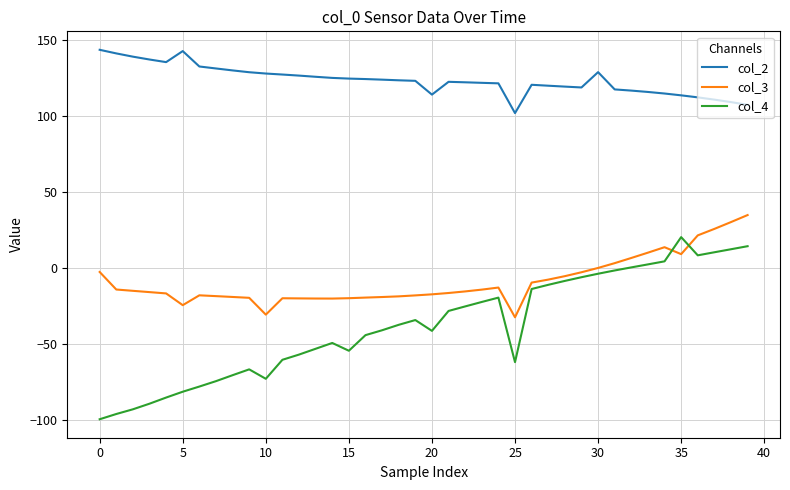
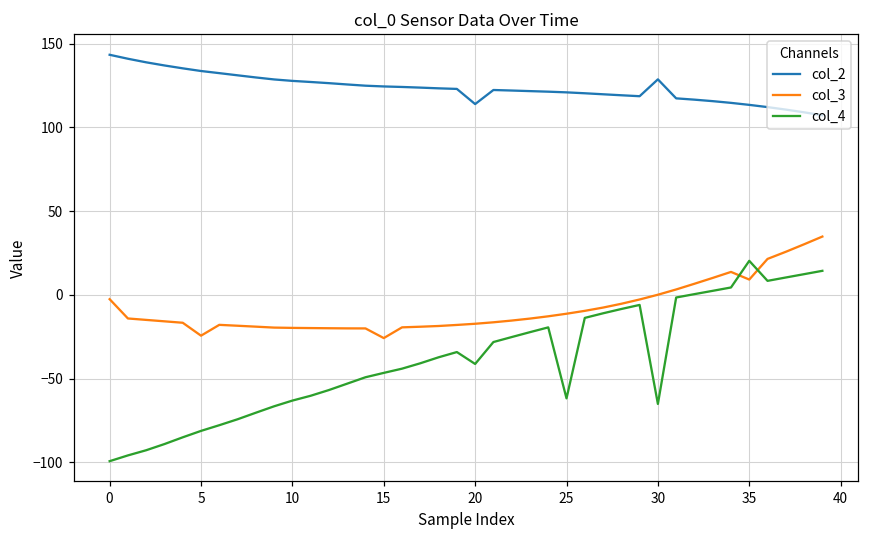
  {
    "col_2": {
      "0": 143,
-     "5": 143,
+     "5": 134,
      "10": 128,
      "15": 124,
      "20": 114,
-     "25": 102,
+     "25": 121,
      "30": 129,
      "35": 113
    },
    "col_3": {
      "0": -3,
      "5": -24,
-     "10": -31,
-     "15": -20,
+     "10": -20,
+     "15": -26,
      "20": -17,
-     "25": -32,
+     "25": -11,
      "30": 0,
      "35": 9
    },
    "col_4": {
      "0": -99,
      "5": -81,
-     "10": -73,
-     "15": -54,
+     "10": -63,
+     "15": -47,
      "20": -41,
      "25": -62,
-     "30": -4,
+     "30": -65,
      "35": 20
    }
  }
